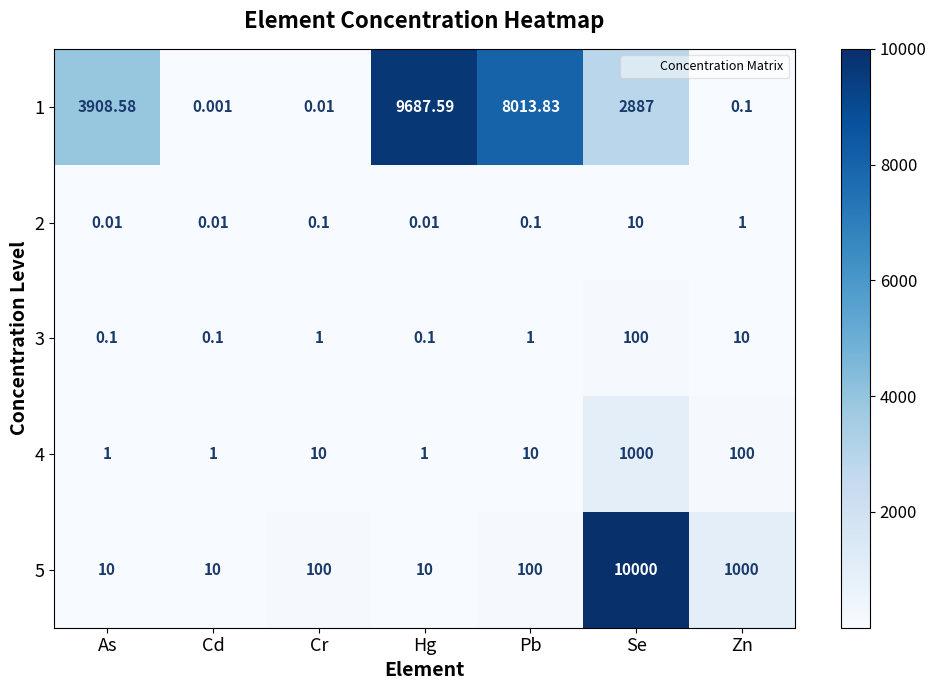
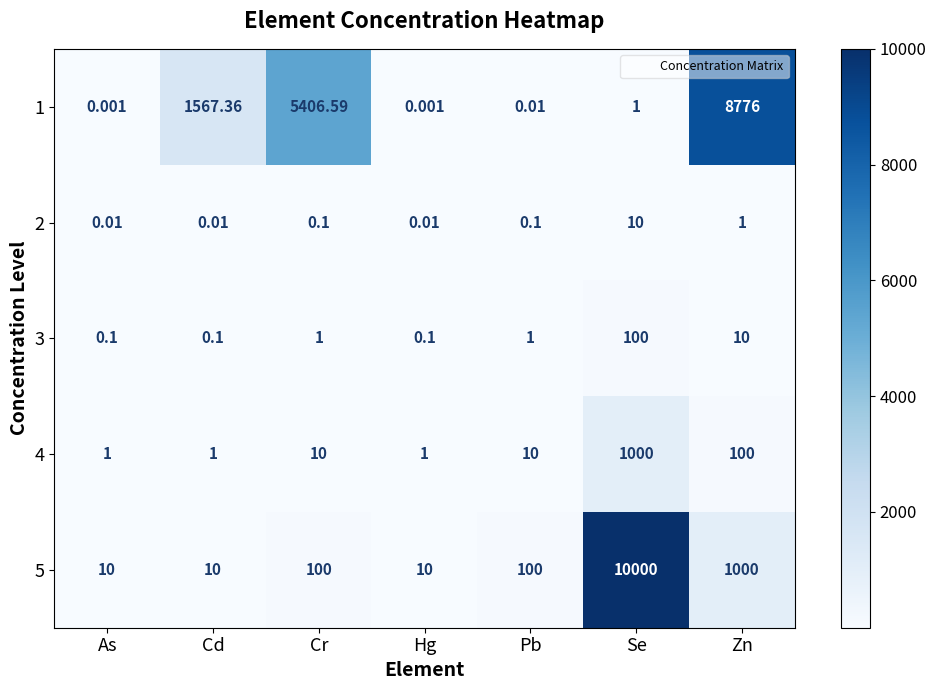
  {
    "1": {
-     "As": 3908.58,
-     "Cd": 0.001,
-     "Cr": 0.01,
-     "Hg": 9687.59,
-     "Pb": 8013.83,
-     "Se": 2887,
-     "Zn": 0.1
+     "As": 0.001,
+     "Cd": 1567.36,
+     "Cr": 5406.59,
+     "Hg": 0.001,
+     "Pb": 0.01,
+     "Se": 1,
+     "Zn": 8776
    },
    "2": {
      "As": 0.01,
      "Cd": 0.01,
      "Cr": 0.1,
      "Hg": 0.01,
      "Pb": 0.1,
      "Se": 10,
      "Zn": 1
    },
    "3": {
      "As": 0.1,
      "Cd": 0.1,
      "Cr": 1,
      "Hg": 0.1,
      "Pb": 1,
      "Se": 100,
      "Zn": 10
    },
    "4": {
      "As": 1,
      "Cd": 1,
      "Cr": 10,
      "Hg": 1,
      "Pb": 10,
      "Se": 1000,
      "Zn": 100
    },
    "5": {
      "As": 10,
      "Cd": 10,
      "Cr": 100,
      "Hg": 10,
      "Pb": 100,
      "Se": 10000,
      "Zn": 1000
    }
  }
